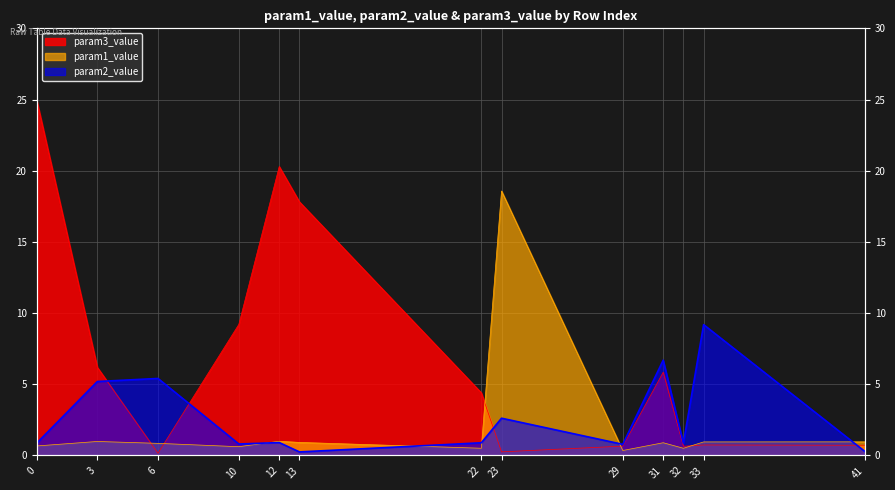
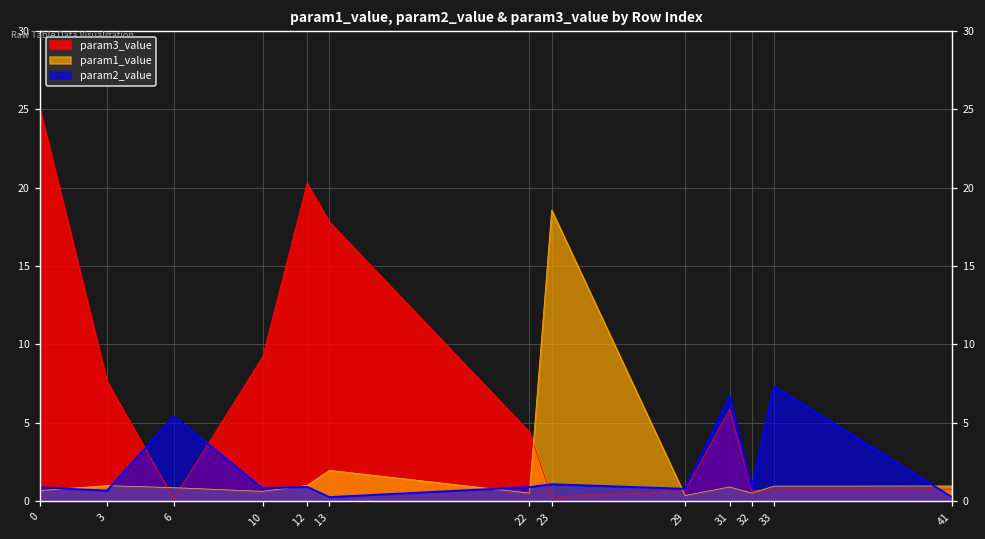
  {
    "param3_value": {
      "0": 24.9,
-     "3": 6.2,
+     "3": 7.6,
      "6": 0.2,
      "10": 9.2,
      "12": 20.3,
      "13": 17.8,
      "22": 4.4,
      "23": 0.3,
      "31": 5.8,
      "33": 0.7,
      "41": 0.7
    },
    "param1_value": {
      "0": 0.7,
      "3": 1.0,
      "6": 0.8,
      "10": 0.6,
-     "13": 0.9,
+     "13": 2.0,
      "22": 0.5,
      "23": 18.6,
      "29": 0.3,
      "31": 0.9,
      "33": 0.9,
      "41": 1.0
    },
    "param2_value": {
      "0": 0.9,
-     "3": 5.2,
+     "3": 0.7,
      "6": 5.4,
      "10": 0.8,
      "13": 0.2,
      "22": 0.9,
-     "23": 2.6,
+     "23": 1.1,
      "31": 6.7,
      "32": 0.9,
-     "33": 9.2,
+     "33": 7.3,
      "41": 0.3
    }
  }
